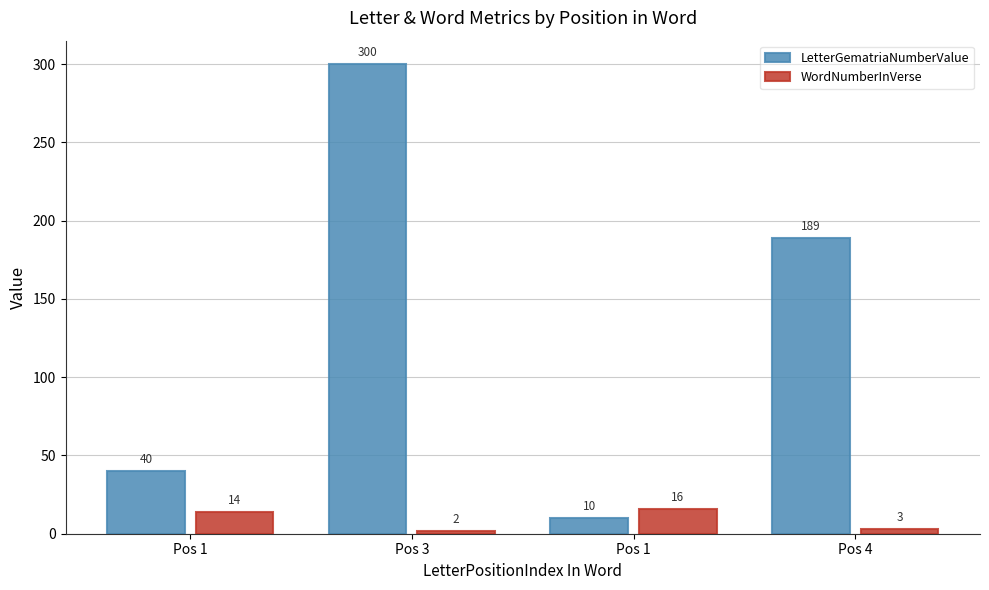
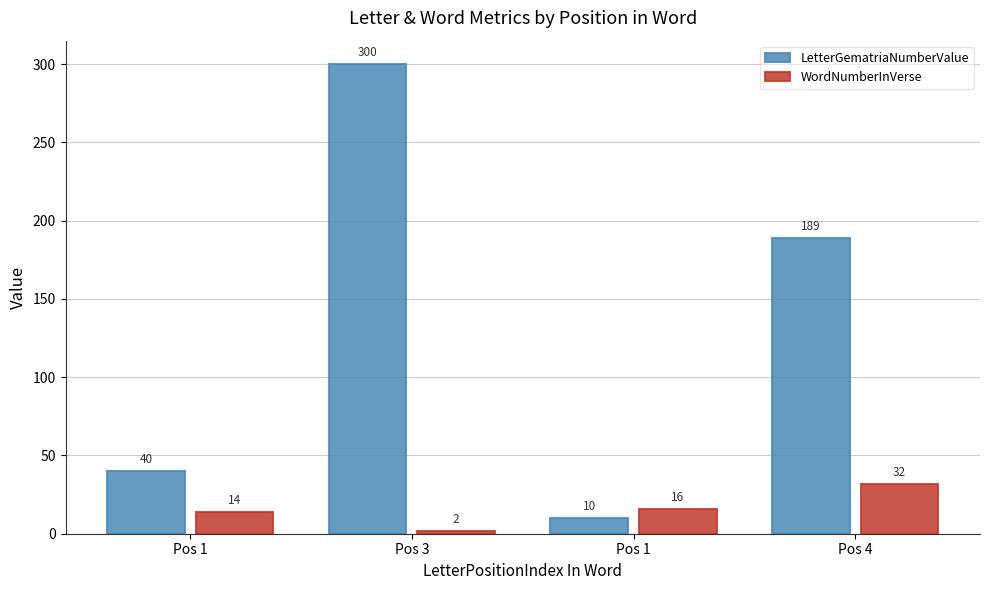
  {
    "LetterGematriaNumberValue": {
      "Pos 3": 300,
      "Pos 4": 189
    },
    "WordNumberInVerse": {
      "Pos 3": 2,
-     "Pos 4": 3
+     "Pos 4": 32
    }
  }
